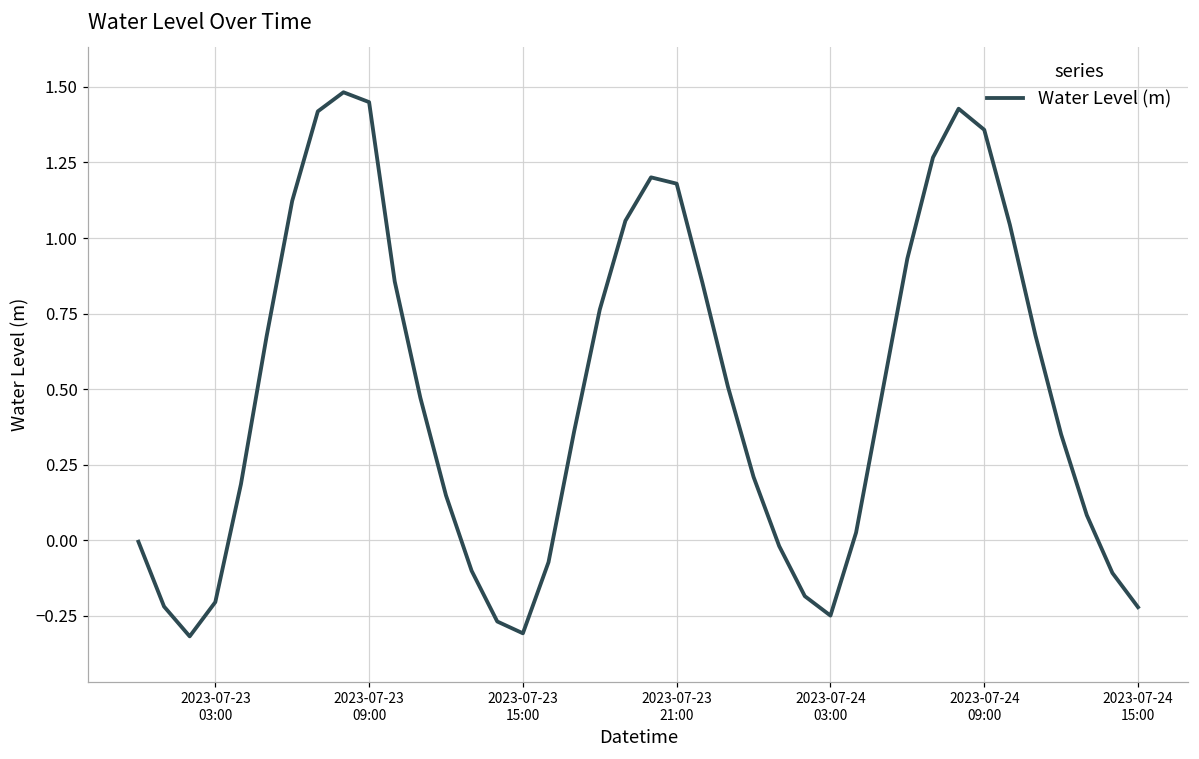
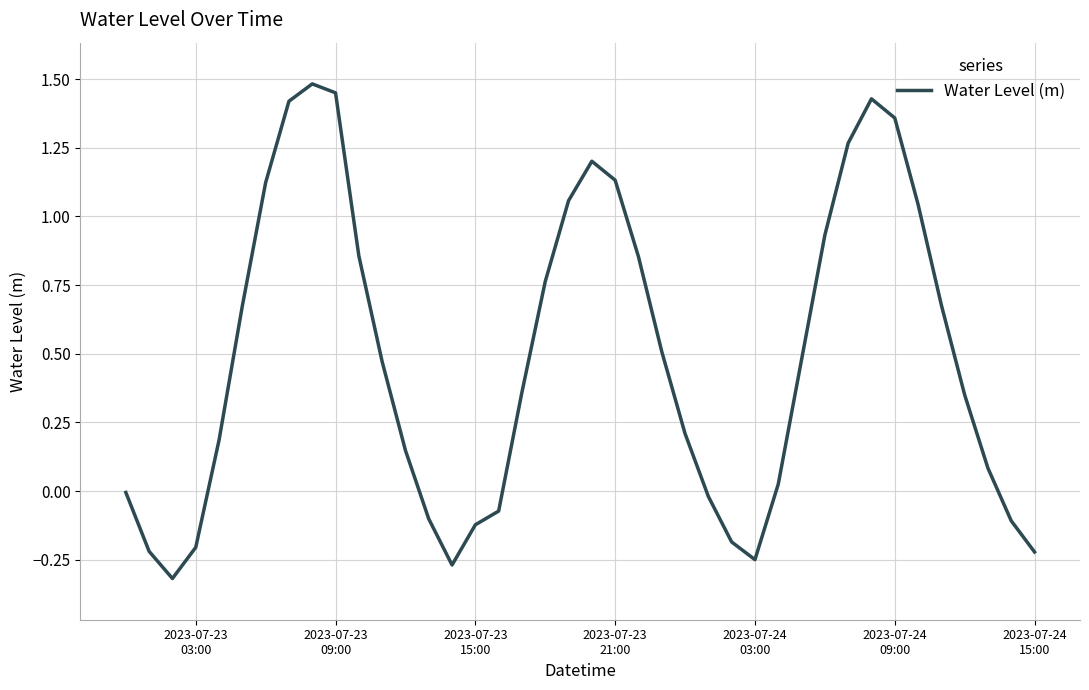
  {
    "2023-07-23 03:00": -0.20,
    "2023-07-23 09:00": 1.45,
-   "2023-07-23 15:00": -0.31,
-   "2023-07-23 21:00": 1.18,
+   "2023-07-23 15:00": -0.12,
+   "2023-07-23 21:00": 1.13,
    "2023-07-24 03:00": -0.25,
    "2023-07-24 09:00": 1.36,
    "2023-07-24 15:00": -0.22
  }
